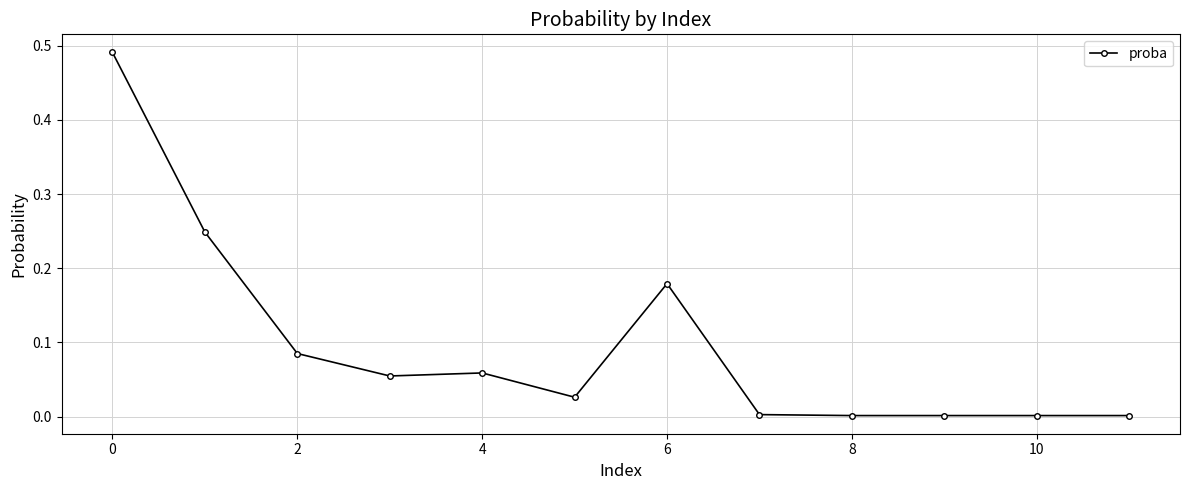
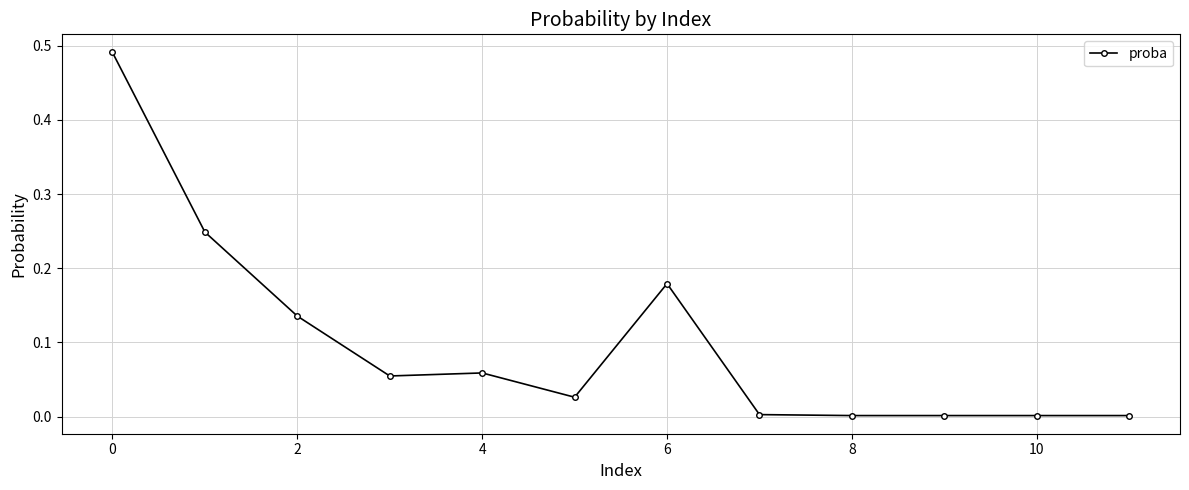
  {
    "0": 0.49,
-   "2": 0.08,
+   "2": 0.14,
    "4": 0.06,
    "6": 0.18,
    "8": 0.00,
    "10": 0.00
  }
